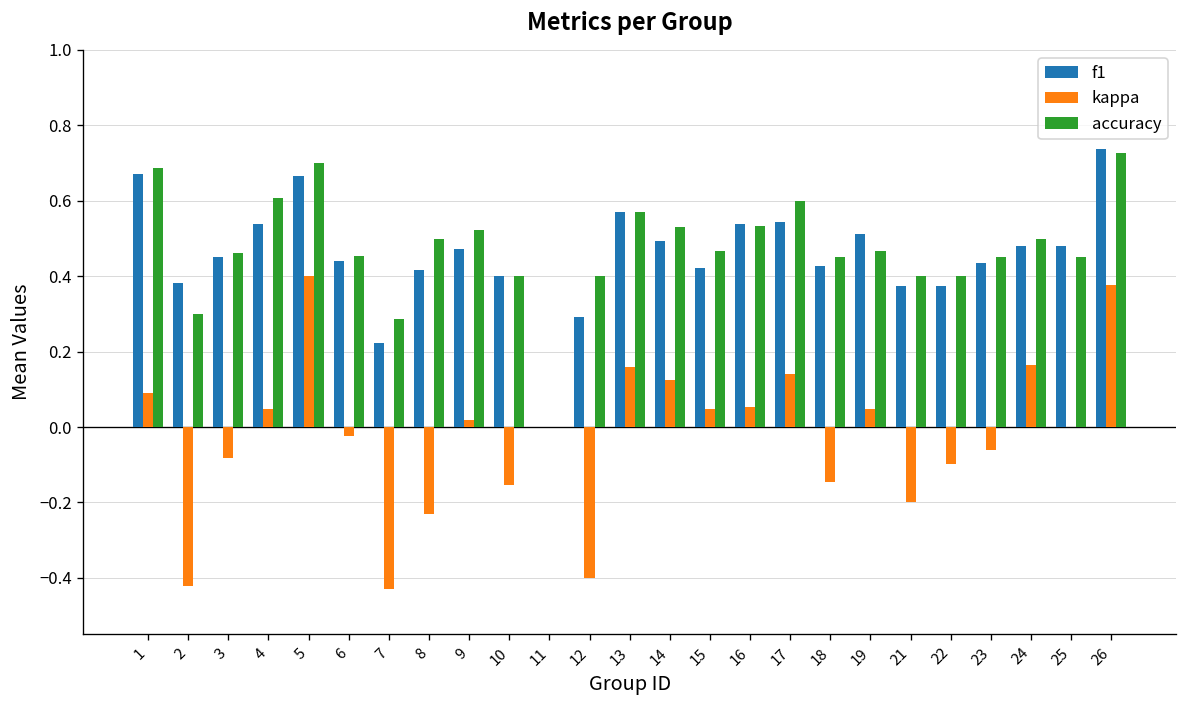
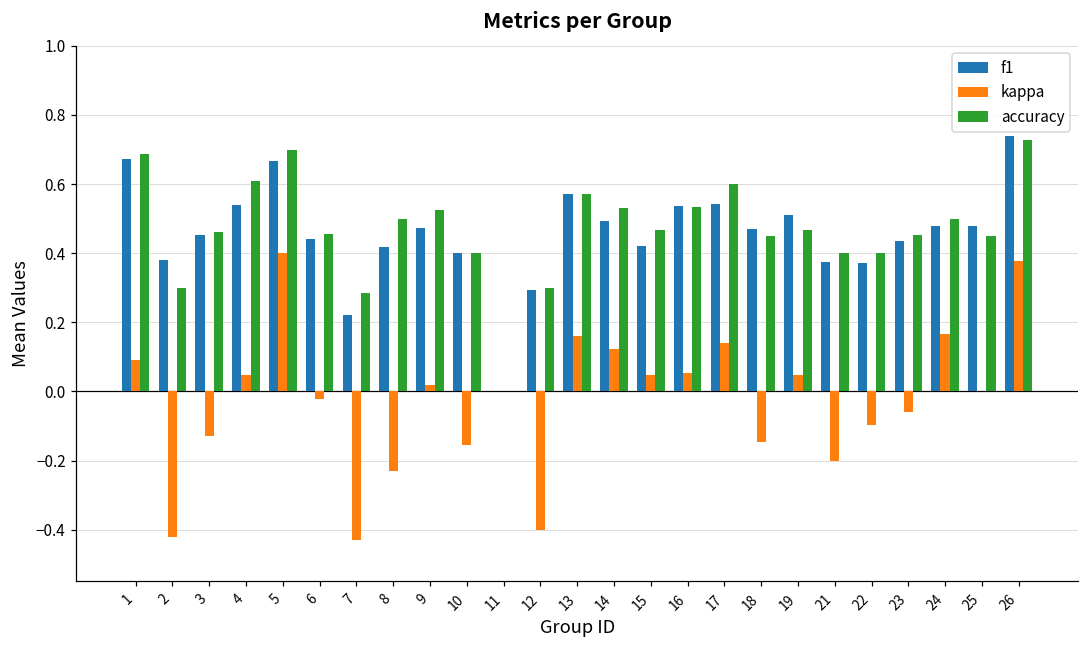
  {
    "f1": {
      "1": 0.67,
      "2": 0.38,
      "3": 0.45,
      "4": 0.54,
      "5": 0.67,
      "6": 0.44,
      "7": 0.22,
      "8": 0.42,
      "9": 0.47,
      "10": 0.40,
      "11": 0.00,
      "12": 0.29,
      "13": 0.57,
      "14": 0.49,
      "15": 0.42,
      "16": 0.54,
      "17": 0.54,
-     "18": 0.43,
+     "18": 0.47,
      "19": 0.51,
      "21": 0.38,
      "22": 0.37,
      "23": 0.44,
      "24": 0.48,
      "25": 0.48,
      "26": 0.74
    },
    "kappa": {
      "1": 0.09,
      "2": -0.42,
-     "3": -0.08,
+     "3": -0.13,
      "4": 0.05,
      "5": 0.40,
      "6": -0.02,
      "7": -0.43,
      "8": -0.23,
      "9": 0.02,
      "10": -0.15,
      "11": 0.00,
      "12": -0.40,
      "13": 0.16,
      "14": 0.12,
      "15": 0.05,
      "16": 0.05,
      "17": 0.14,
      "18": -0.15,
      "19": 0.05,
      "21": -0.20,
      "22": -0.10,
      "23": -0.06,
      "24": 0.17,
      "25": 0.00,
      "26": 0.38
    },
    "accuracy": {
      "1": 0.69,
      "2": 0.3,
      "3": 0.46,
      "4": 0.6,
      "5": 0.7,
      "6": 0.45,
      "7": 0.29,
      "8": 0.5,
      "9": 0.52,
      "10": 0.4,
      "11": 0.0,
-     "12": 0.4,
+     "12": 0.3,
      "13": 0.57,
      "14": 0.53,
      "15": 0.47,
      "16": 0.53,
      "17": 0.6,
      "18": 0.45,
      "19": 0.47,
      "21": 0.4,
      "22": 0.4,
      "23": 0.45,
      "24": 0.5,
      "25": 0.45,
      "26": 0.73
    }
  }
